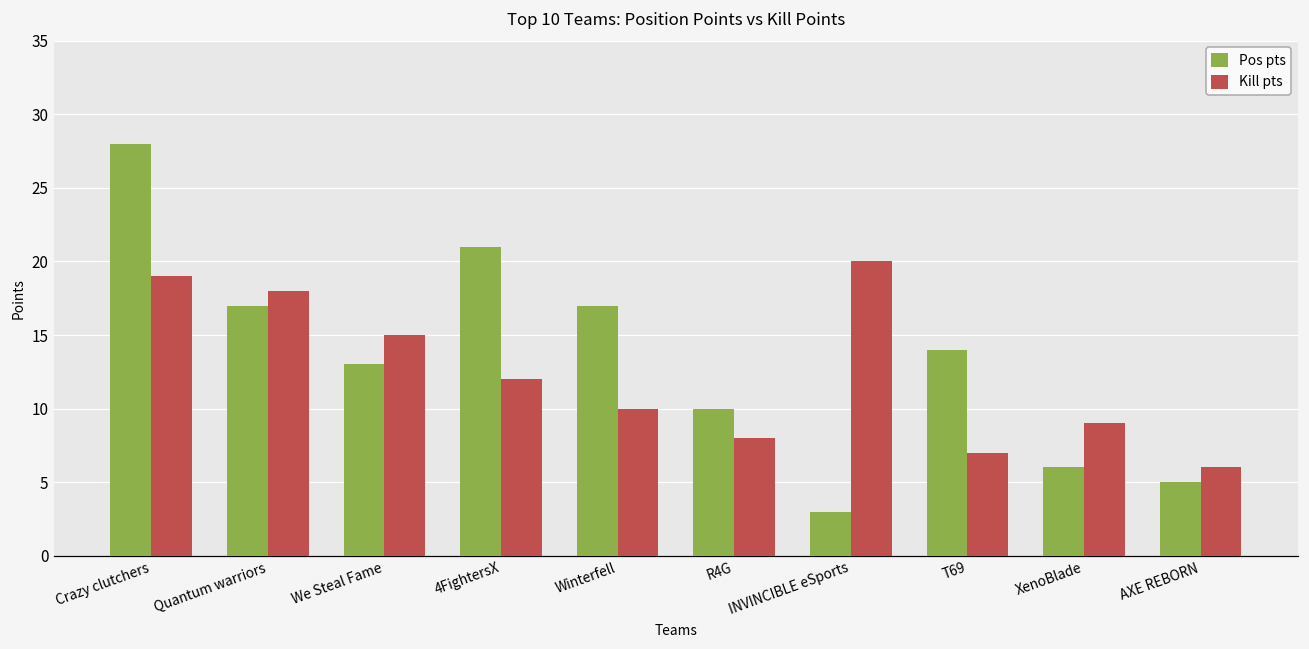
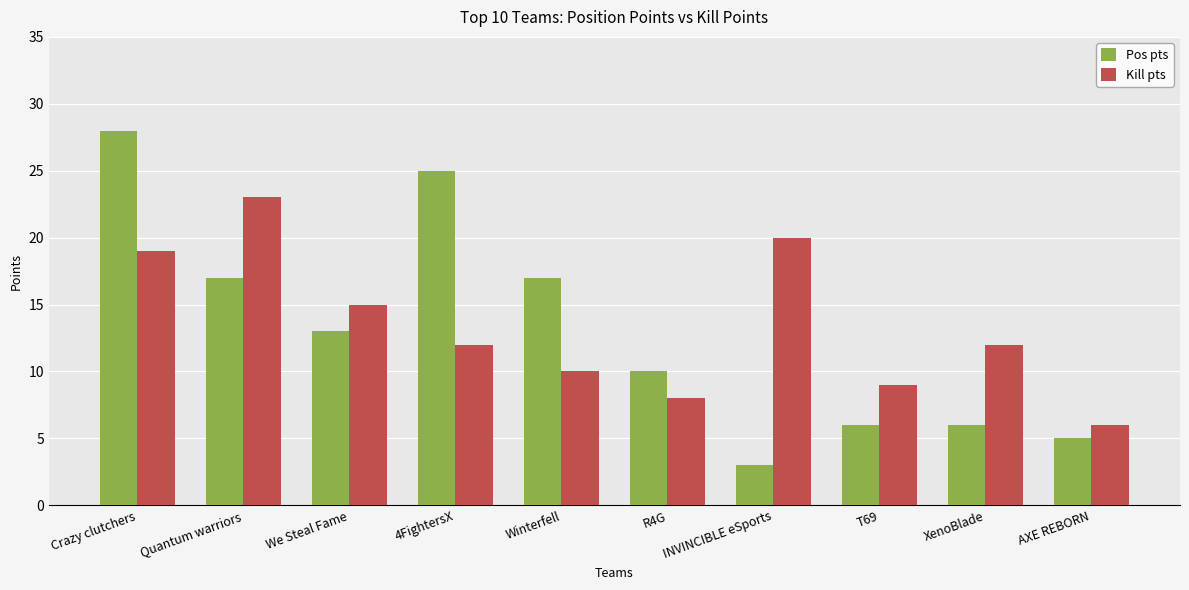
  {
    "Pos pts": {
      "Crazy clutchers": 28,
      "Quantum warriors": 17,
      "We Steal Fame": 13,
-     "4FightersX": 21,
+     "4FightersX": 25,
      "Winterfell": 17,
      "R4G": 10,
      "INVINCIBLE eSports": 3,
-     "T69": 14,
+     "T69": 6,
      "XenoBlade": 6,
      "AXE REBORN": 5
    },
    "Kill pts": {
      "Crazy clutchers": 19,
-     "Quantum warriors": 18,
+     "Quantum warriors": 23,
      "We Steal Fame": 15,
      "4FightersX": 12,
      "Winterfell": 10,
      "R4G": 8,
      "INVINCIBLE eSports": 20,
-     "T69": 7,
-     "XenoBlade": 9,
+     "T69": 9,
+     "XenoBlade": 12,
      "AXE REBORN": 6
    }
  }
